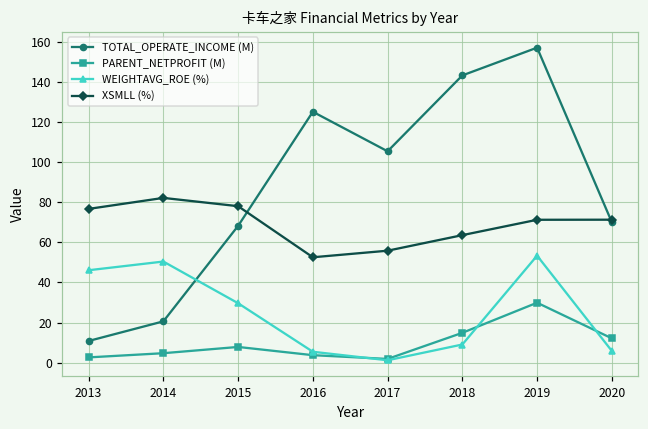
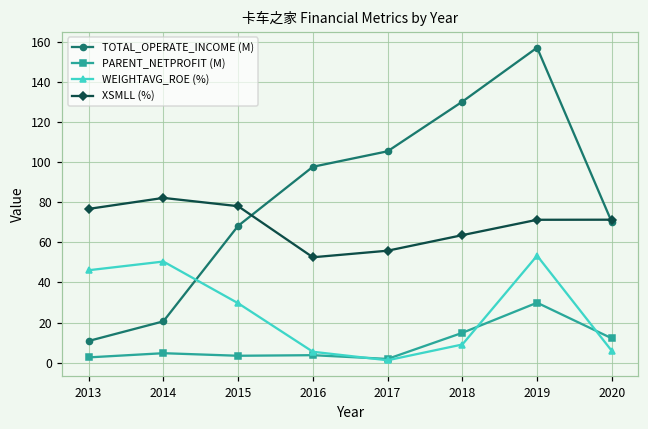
  {
    "TOTAL_OPERATE_INCOME (M)": {
      "2013": 11,
      "2014": 21,
      "2015": 68,
-     "2016": 125,
+     "2016": 98,
      "2017": 105,
-     "2018": 143,
+     "2018": 130,
      "2019": 157
    },
    "PARENT_NETPROFIT (M)": {
      "2013": 3,
      "2014": 5,
-     "2015": 8,
+     "2015": 3,
      "2016": 4,
      "2018": 15,
      "2019": 30,
      "2020": 12
    },
    "WEIGHTAVG_ROE (%)": {
      "2013": 46,
      "2014": 50,
      "2015": 30,
      "2016": 5,
      "2018": 9,
      "2019": 53,
      "2020": 6
    },
    "XSMLL (%)": {
      "2013": 77,
      "2014": 82,
      "2015": 78,
      "2016": 53,
      "2017": 56,
      "2018": 64,
      "2019": 71
    }
  }
